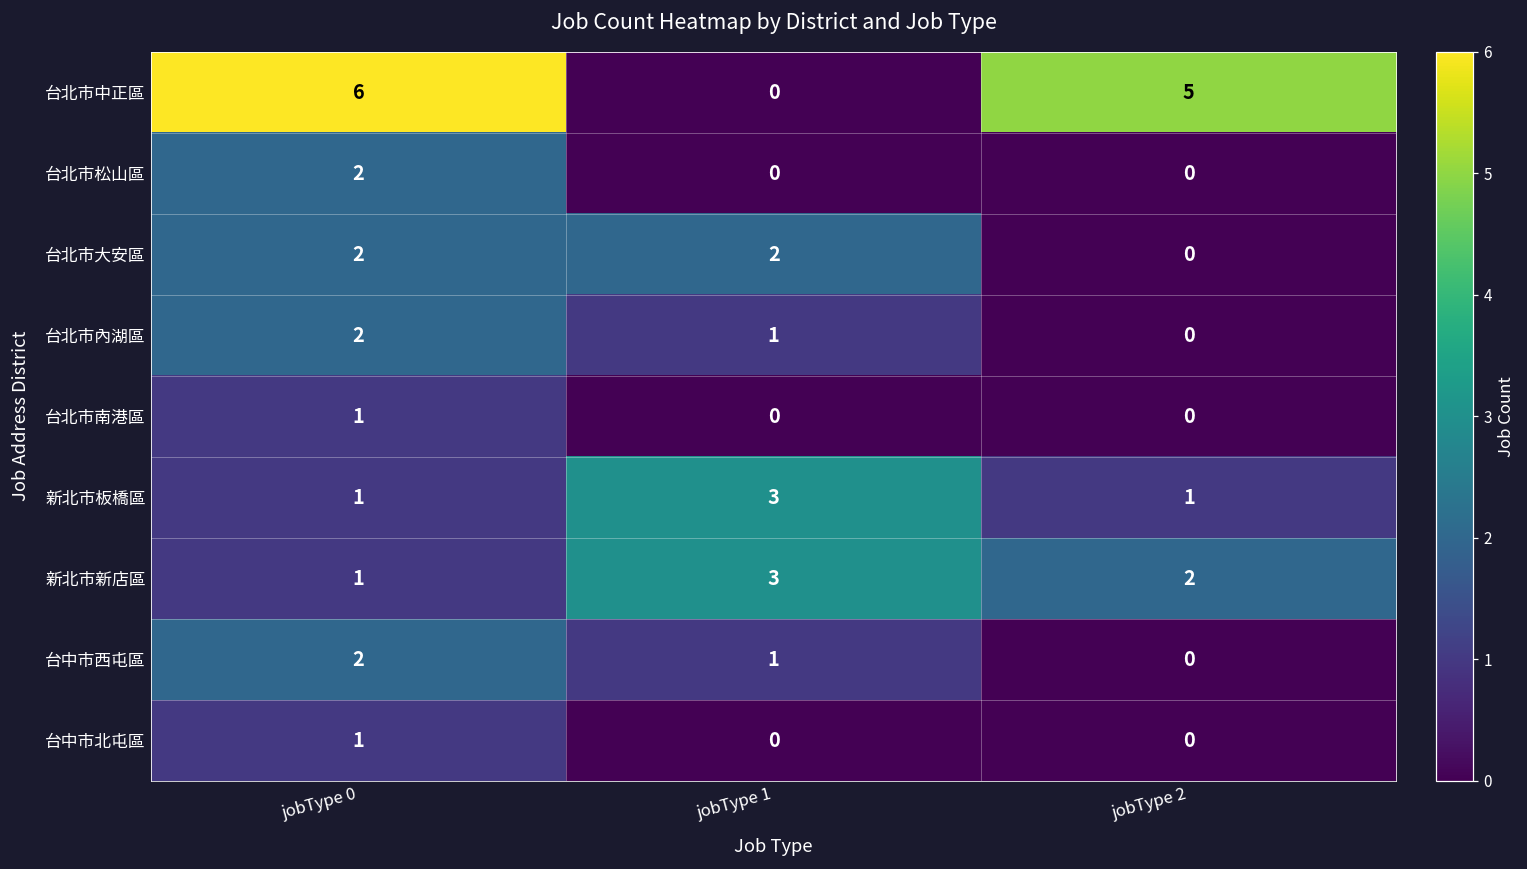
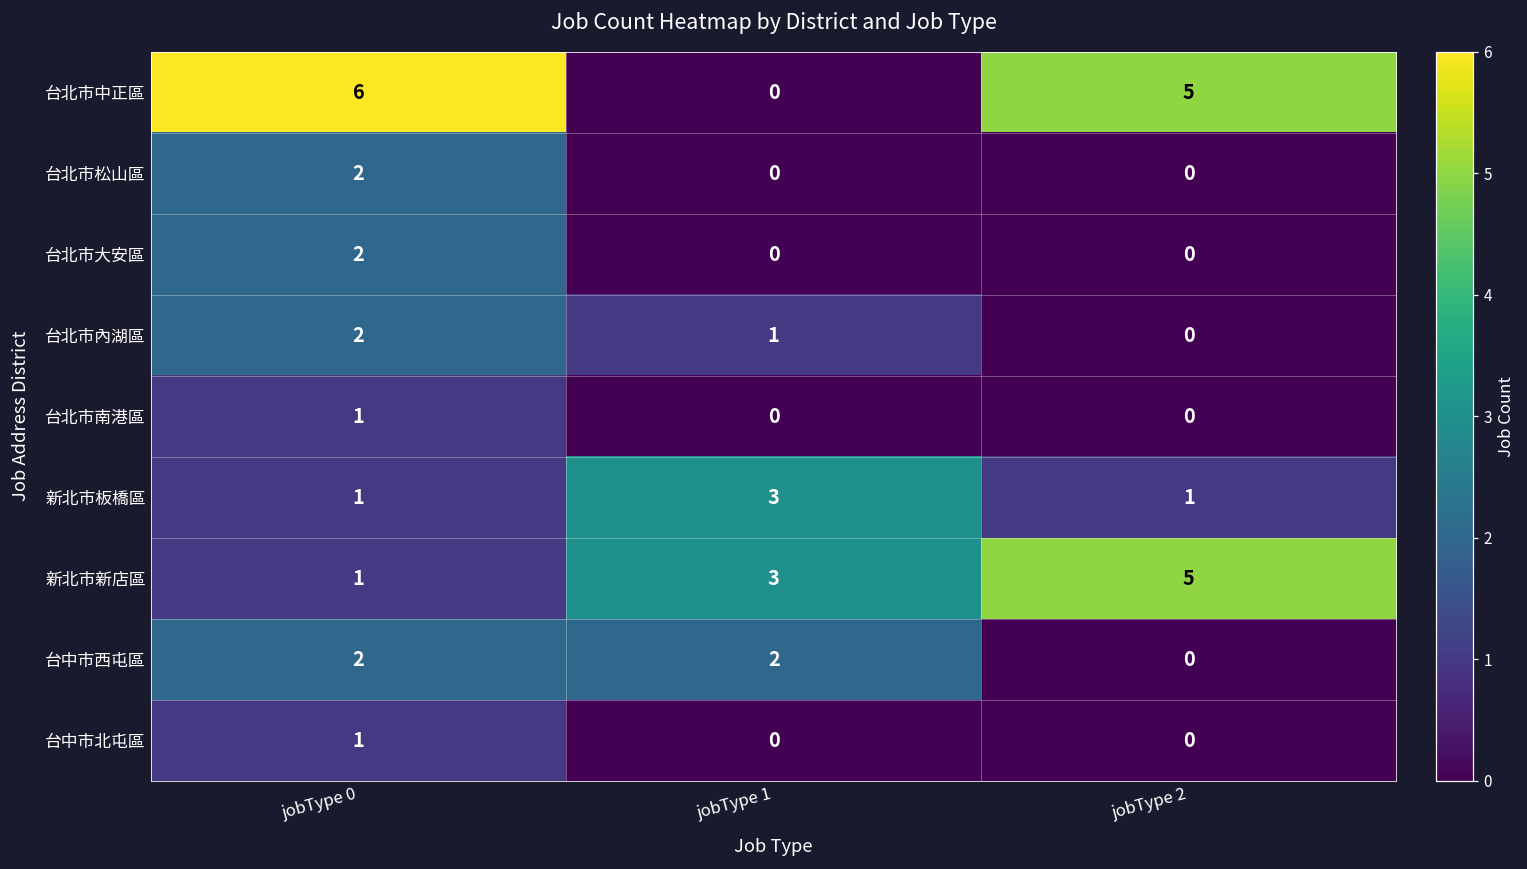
  {
    "台北市中正區": {
      "jobType 0": 6,
      "jobType 1": 0,
      "jobType 2": 5
    },
    "台北市松山區": {
      "jobType 0": 2,
      "jobType 1": 0,
      "jobType 2": 0
    },
    "台北市大安區": {
      "jobType 0": 2,
-     "jobType 1": 2,
+     "jobType 1": 0,
      "jobType 2": 0
    },
    "台北市內湖區": {
      "jobType 0": 2,
      "jobType 1": 1,
      "jobType 2": 0
    },
    "台北市南港區": {
      "jobType 0": 1,
      "jobType 1": 0,
      "jobType 2": 0
    },
    "新北市板橋區": {
      "jobType 0": 1,
      "jobType 1": 3,
      "jobType 2": 1
    },
    "新北市新店區": {
      "jobType 0": 1,
      "jobType 1": 3,
-     "jobType 2": 2
+     "jobType 2": 5
    },
    "台中市西屯區": {
      "jobType 0": 2,
-     "jobType 1": 1,
+     "jobType 1": 2,
      "jobType 2": 0
    },
    "台中市北屯區": {
      "jobType 0": 1,
      "jobType 1": 0,
      "jobType 2": 0
    }
  }
